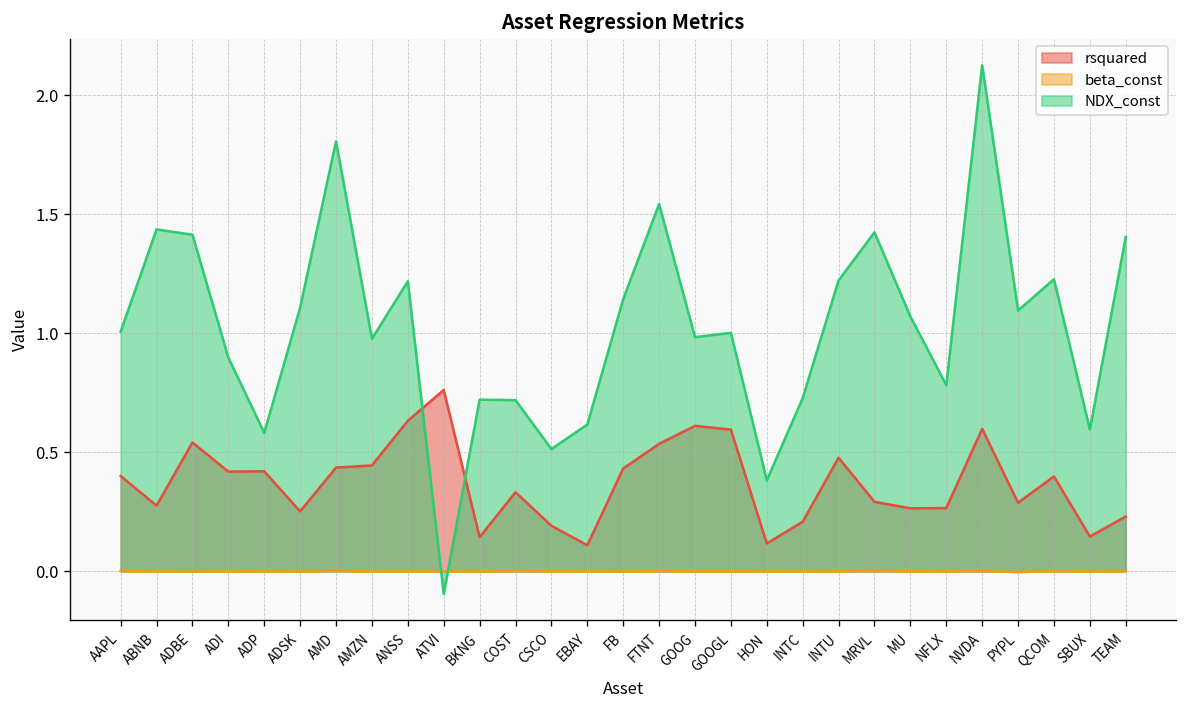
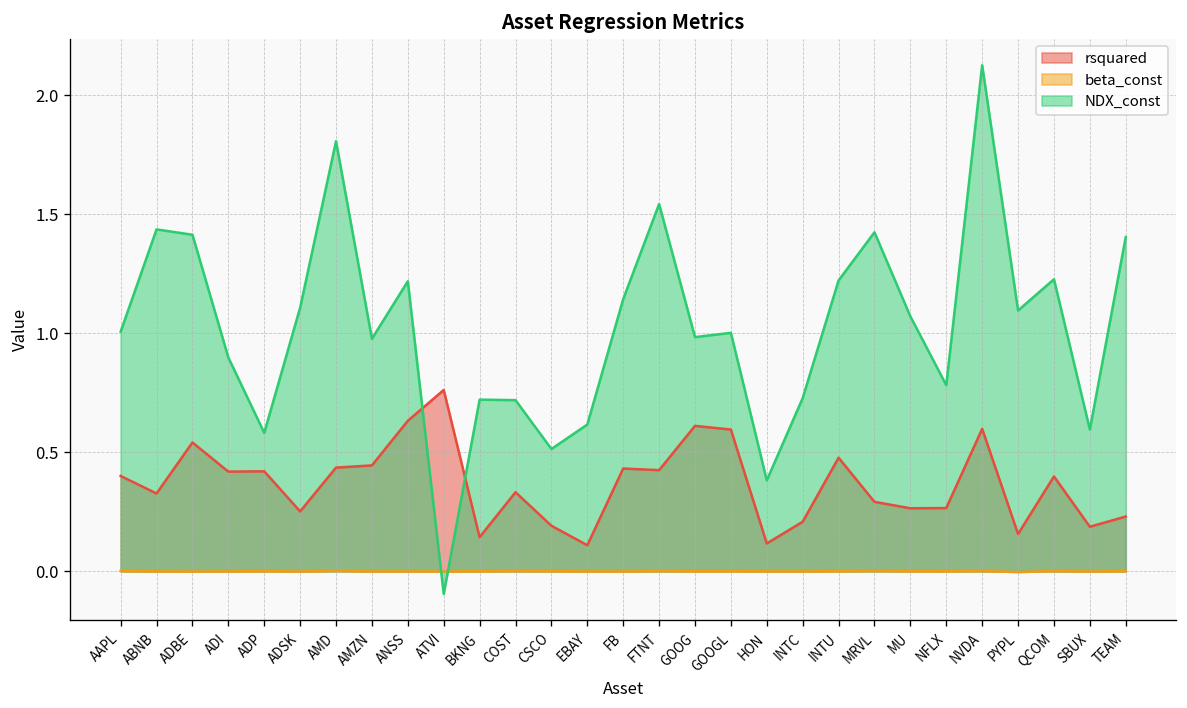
  {
    "rsquared": {
      "AAPL": 0.40,
-     "ABNB": 0.28,
+     "ABNB": 0.33,
      "ADBE": 0.54,
      "ADI": 0.42,
      "ADP": 0.42,
      "ADSK": 0.25,
      "AMD": 0.44,
      "AMZN": 0.44,
      "ANSS": 0.63,
      "ATVI": 0.76,
      "BKNG": 0.14,
      "COST": 0.33,
      "CSCO": 0.19,
      "EBAY": 0.11,
      "FB": 0.43,
-     "FTNT": 0.54,
+     "FTNT": 0.42,
      "GOOG": 0.61,
      "GOOGL": 0.60,
      "HON": 0.12,
      "INTC": 0.21,
      "INTU": 0.48,
      "MRVL": 0.29,
      "MU": 0.26,
      "NFLX": 0.27,
      "NVDA": 0.60,
-     "PYPL": 0.29,
+     "PYPL": 0.16,
      "QCOM": 0.40,
-     "SBUX": 0.15,
+     "SBUX": 0.19,
      "TEAM": 0.23
    }
  }
